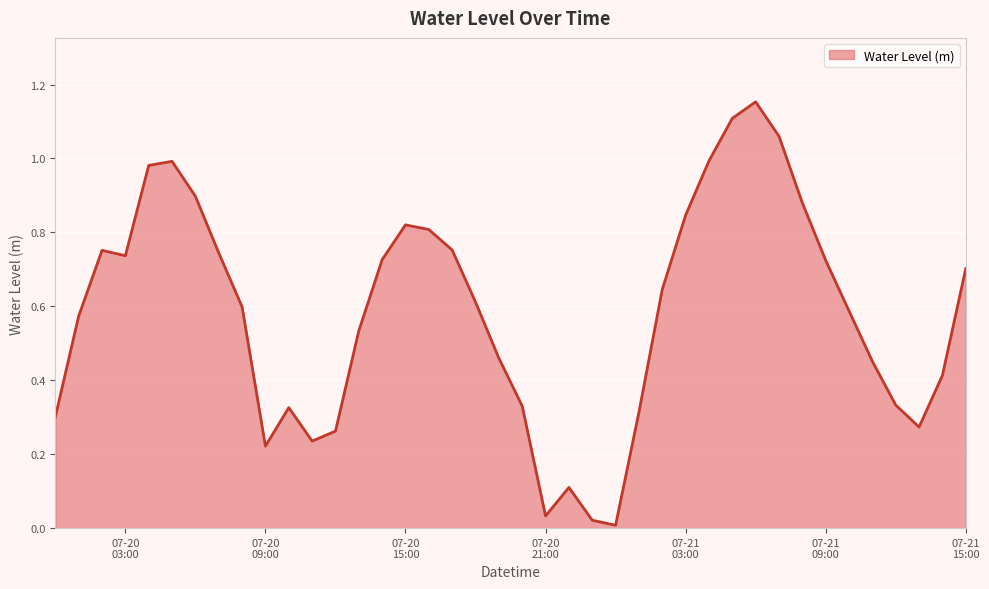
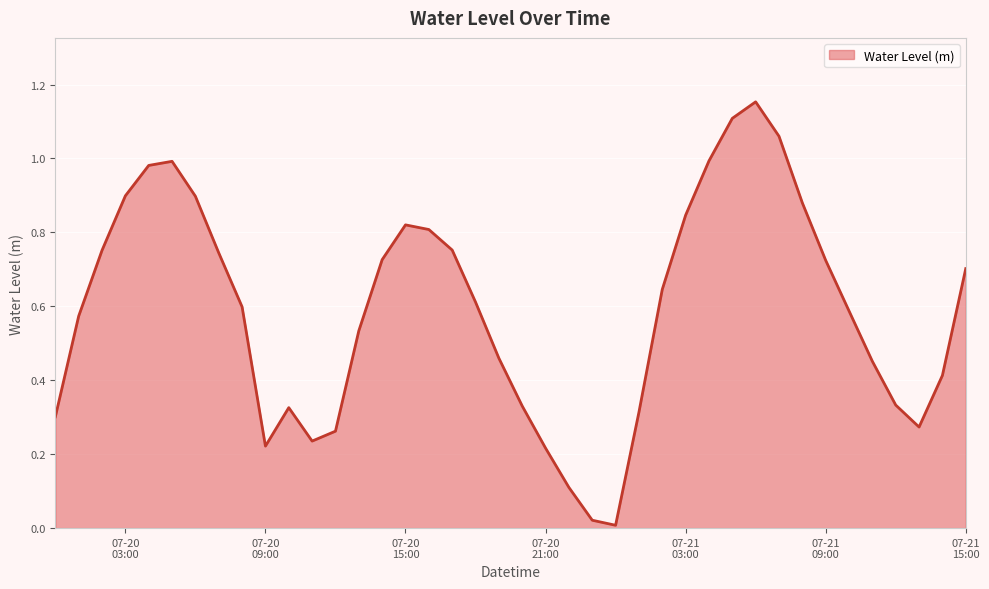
  {
-   "07-20 03:00": 0.74,
+   "07-20 03:00": 0.90,
    "07-20 09:00": 0.22,
    "07-20 15:00": 0.82,
-   "07-20 21:00": 0.03,
+   "07-20 21:00": 0.22,
    "07-21 03:00": 0.85,
    "07-21 09:00": 0.72,
    "07-21 15:00": 0.70
  }
